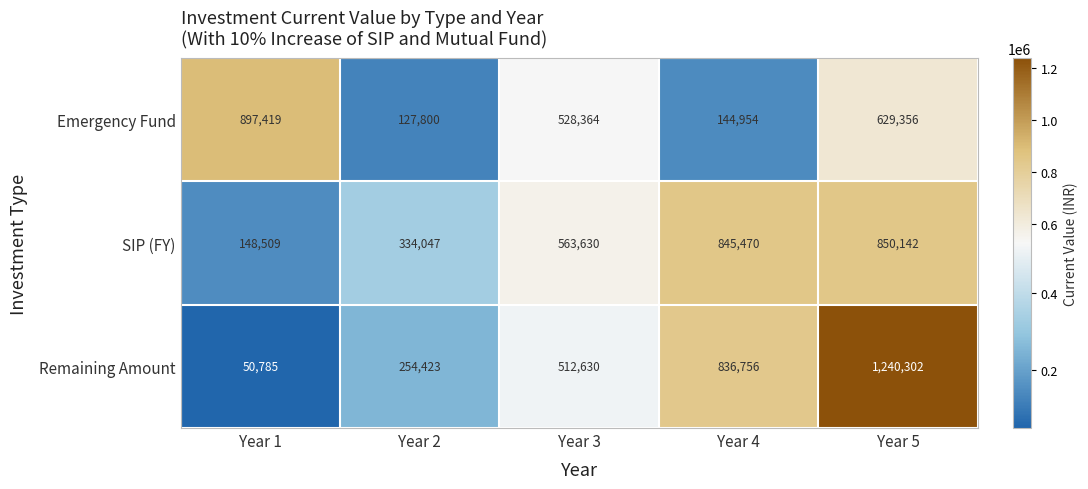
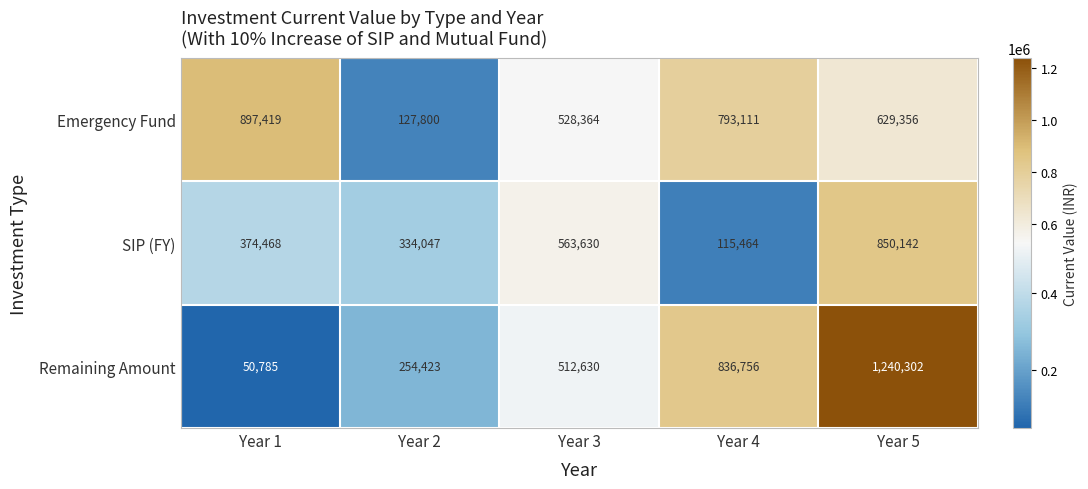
  {
    "Emergency Fund": {
      "Year 1": "897,419",
      "Year 2": "127,800",
      "Year 3": "528,364",
-     "Year 4": "144,954",
+     "Year 4": "793,111",
      "Year 5": "629,356"
    },
    "SIP (FY)": {
-     "Year 1": "148,509",
+     "Year 1": "374,468",
      "Year 2": "334,047",
      "Year 3": "563,630",
-     "Year 4": "845,470",
+     "Year 4": "115,464",
      "Year 5": "850,142"
    },
    "Remaining Amount": {
      "Year 1": "50,785",
      "Year 2": "254,423",
      "Year 3": "512,630",
      "Year 4": "836,756",
      "Year 5": "1,240,302"
    }
  }
